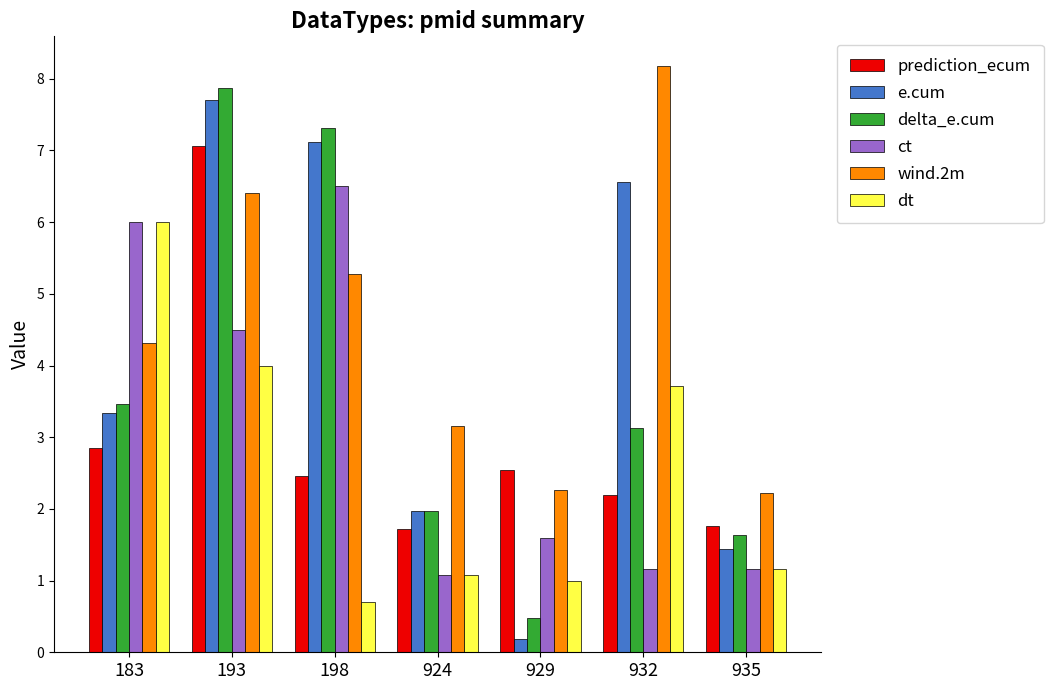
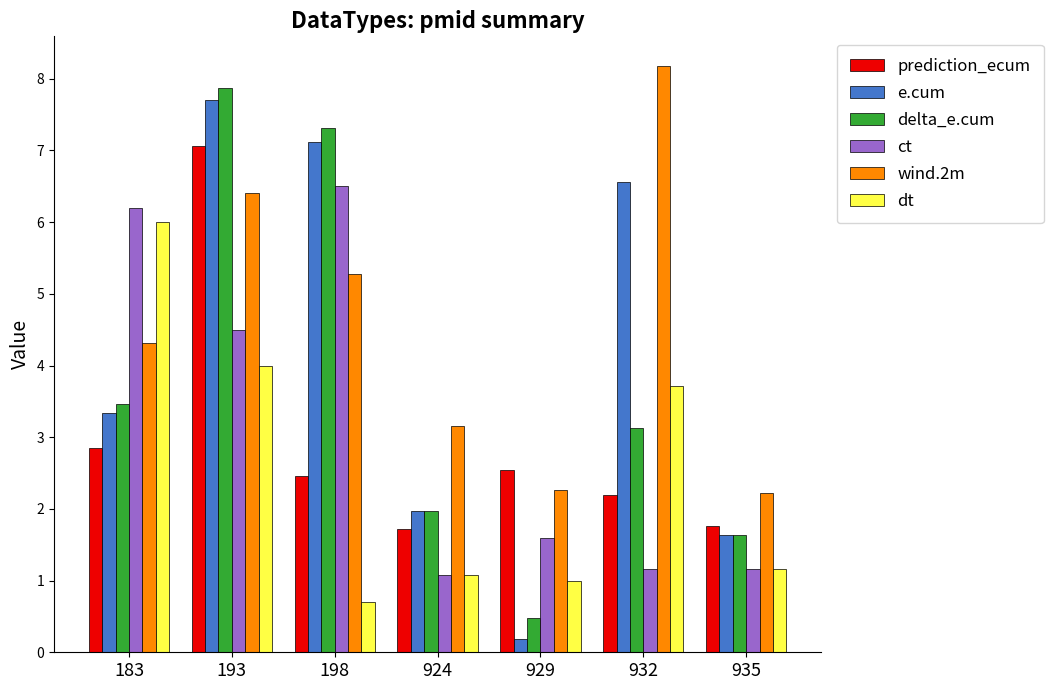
  {
    "prediction_ecum": {
      "183": 2.9,
      "193": 7.1,
      "198": 2.5,
      "924": 1.7,
      "929": 2.5,
      "932": 2.2,
      "935": 1.8
    },
    "e.cum": {
      "183": 3.3,
      "193": 7.7,
      "198": 7.1,
      "924": 2.0,
      "929": 0.2,
      "932": 6.6,
-     "935": 1.4
+     "935": 1.6
    },
    "delta_e.cum": {
      "183": 3.5,
      "193": 7.9,
      "198": 7.3,
      "924": 2.0,
      "929": 0.5,
      "932": 3.1,
      "935": 1.6
    },
    "ct": {
-     "183": 6.0,
+     "183": 6.2,
      "193": 4.5,
      "198": 6.5,
      "924": 1.1,
      "929": 1.6,
      "932": 1.2,
      "935": 1.2
    },
    "wind.2m": {
      "183": 4.3,
      "193": 6.4,
      "198": 5.3,
      "924": 3.2,
      "929": 2.3,
      "932": 8.2,
      "935": 2.2
    },
    "dt": {
      "183": 6.0,
      "193": 4.0,
      "198": 0.7,
      "924": 1.1,
      "929": 1.0,
      "932": 3.7,
      "935": 1.2
    }
  }
